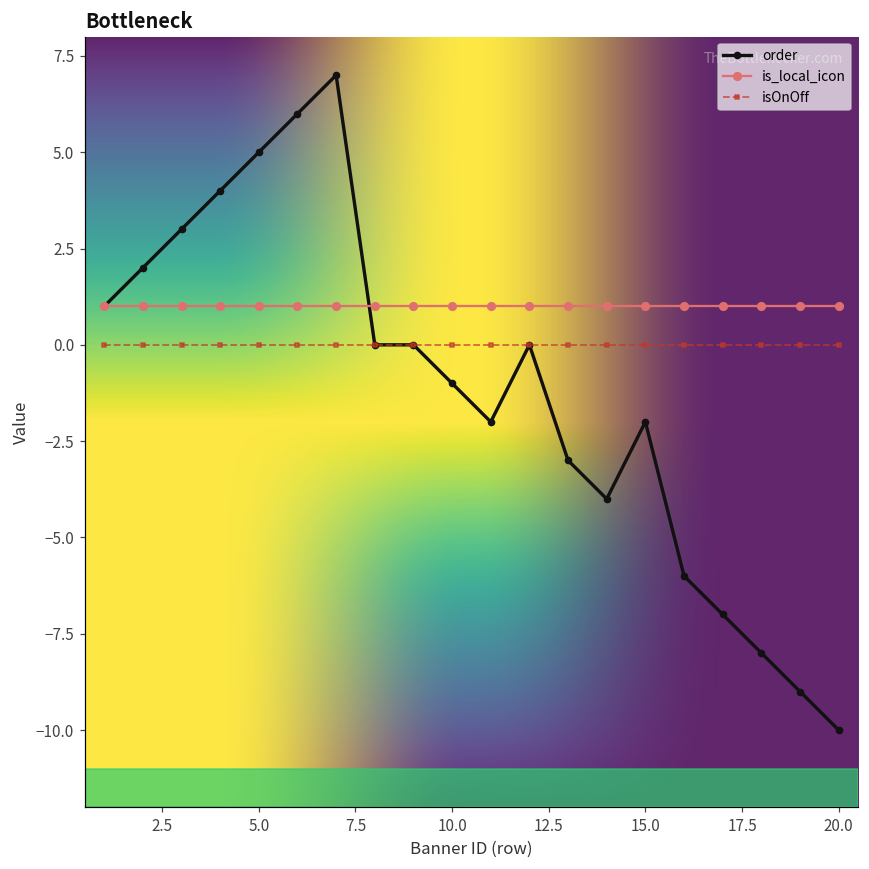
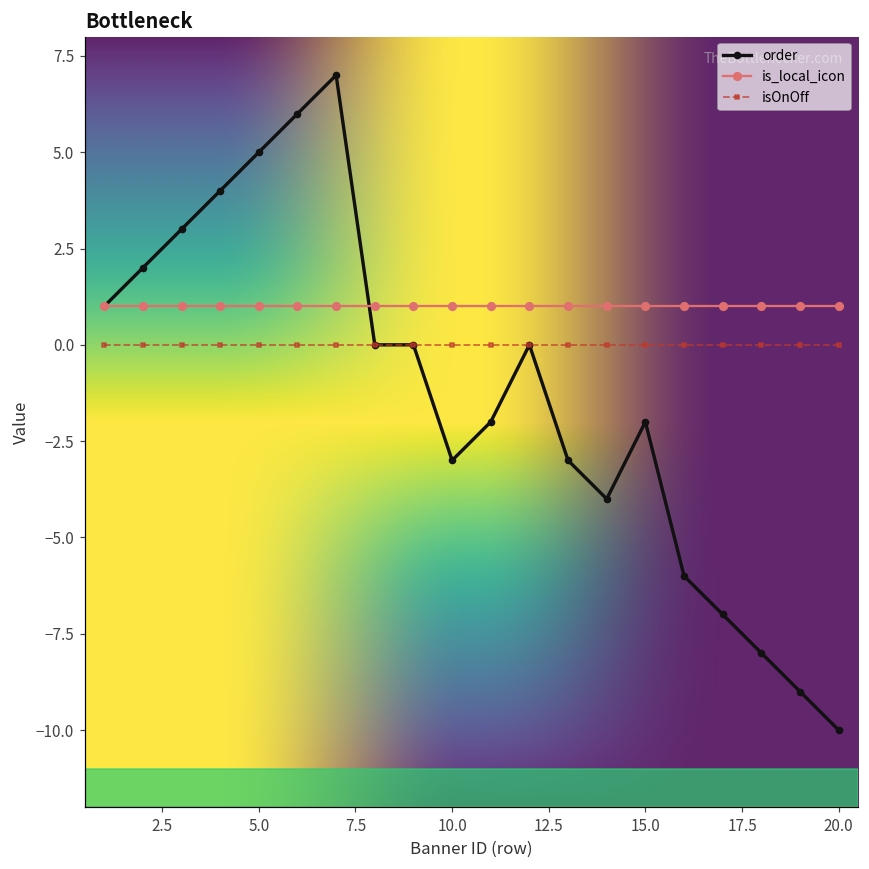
  {
    "order": {
      "5.0": 5,
-     "10.0": -1,
+     "10.0": -3,
      "15.0": -2,
      "20.0": -10
    }
  }
